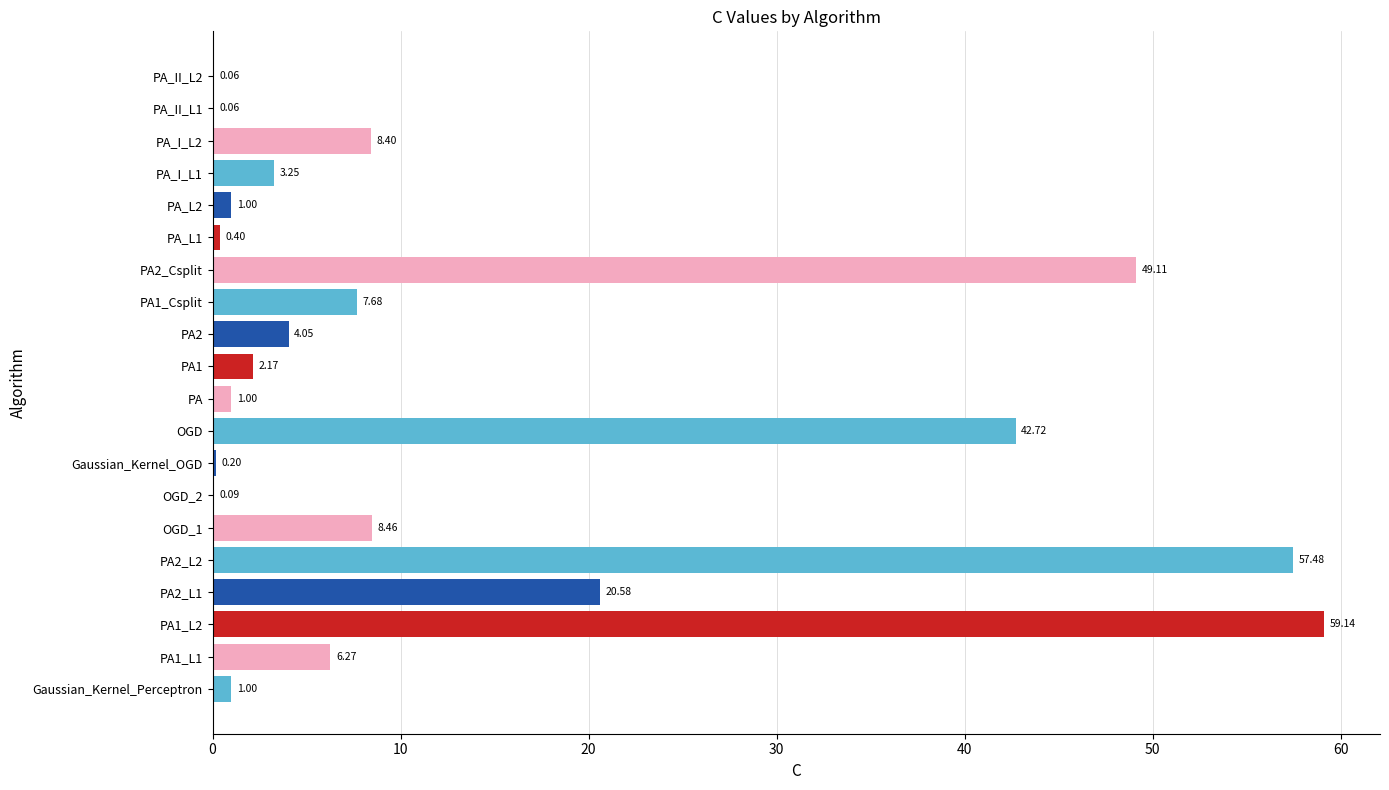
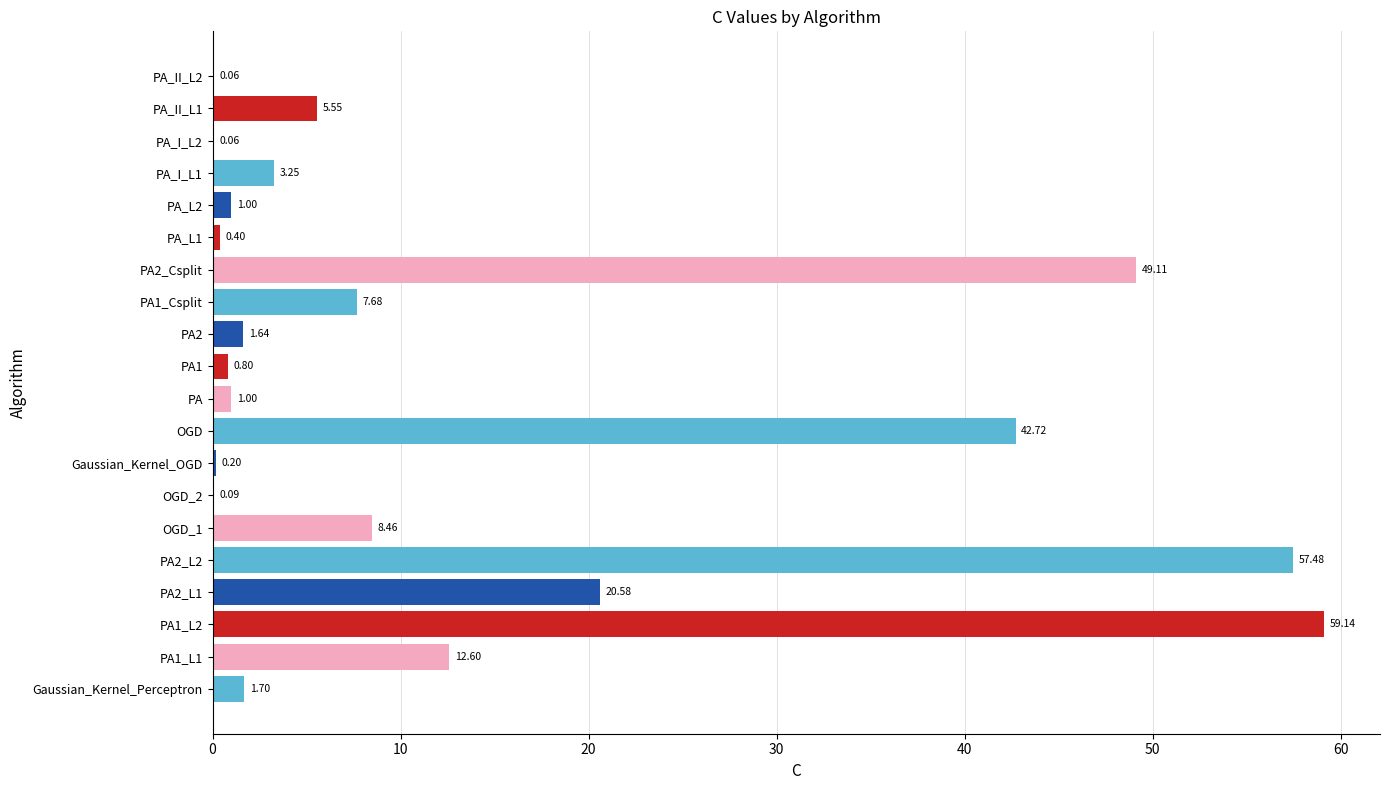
  {
    "PA_II_L2": 0.06,
-   "PA_II_L1": 0.06,
-   "PA_I_L2": 8.40,
+   "PA_II_L1": 5.55,
+   "PA_I_L2": 0.06,
    "PA_I_L1": 3.25,
    "PA_L2": 1.00,
    "PA_L1": 0.40,
    "PA2_Csplit": 49.11,
    "PA1_Csplit": 7.68,
-   "PA2": 4.05,
-   "PA1": 2.17,
+   "PA2": 1.64,
+   "PA1": 0.80,
    "PA": 1.00,
    "OGD": 42.72,
    "Gaussian_Kernel_OGD": 0.20,
    "OGD_2": 0.09,
    "OGD_1": 8.46,
    "PA2_L2": 57.48,
    "PA2_L1": 20.58,
    "PA1_L2": 59.14,
-   "PA1_L1": 6.27,
-   "Gaussian_Kernel_Perceptron": 1.00
+   "PA1_L1": 12.60,
+   "Gaussian_Kernel_Perceptron": 1.70
  }
